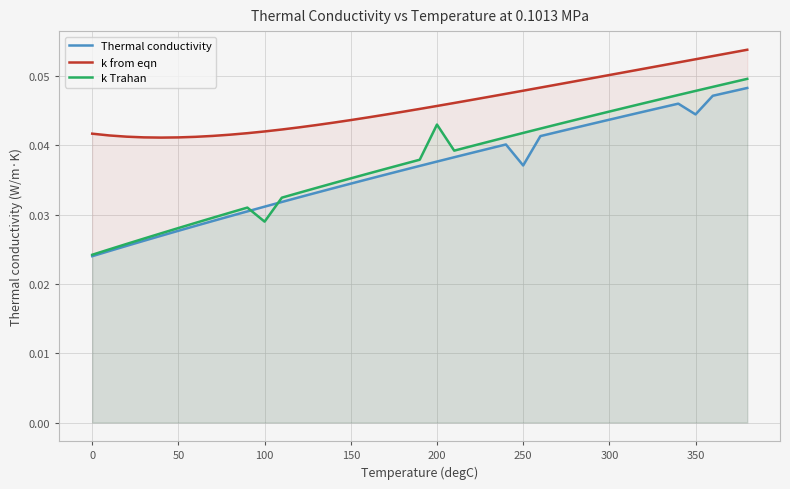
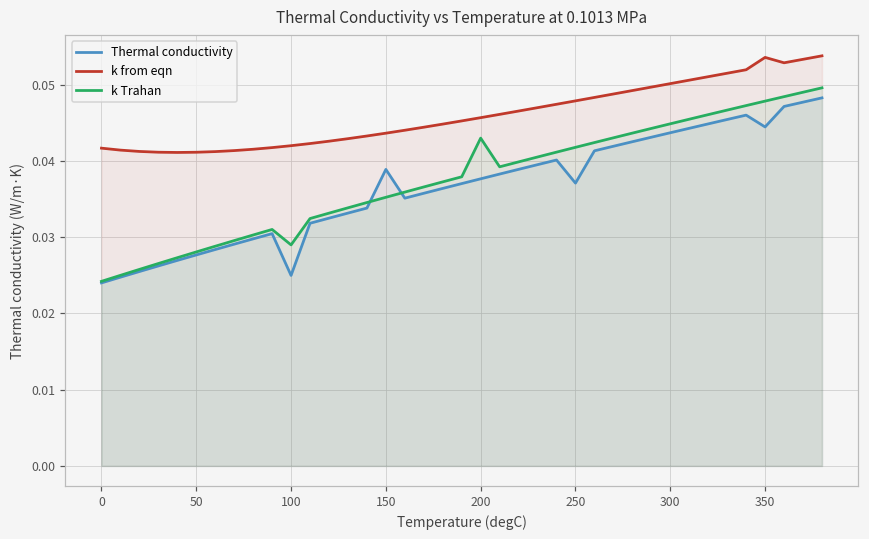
  {
    "Thermal conductivity": {
      "50": 0.028,
-     "100": 0.031,
-     "150": 0.034,
+     "100": 0.025,
+     "150": 0.039,
      "200": 0.038,
      "250": 0.037,
      "300": 0.044,
      "350": 0.044
    },
    "k from eqn": {
      "0": 0.042,
      "50": 0.041,
      "100": 0.042,
      "150": 0.044,
      "200": 0.046,
      "250": 0.048,
      "300": 0.050,
-     "350": 0.052
+     "350": 0.054
    },
    "k Trahan": {
      "50": 0.028,
      "100": 0.029,
      "150": 0.035,
      "200": 0.043,
      "250": 0.042,
      "300": 0.045,
      "350": 0.048
    }
  }
